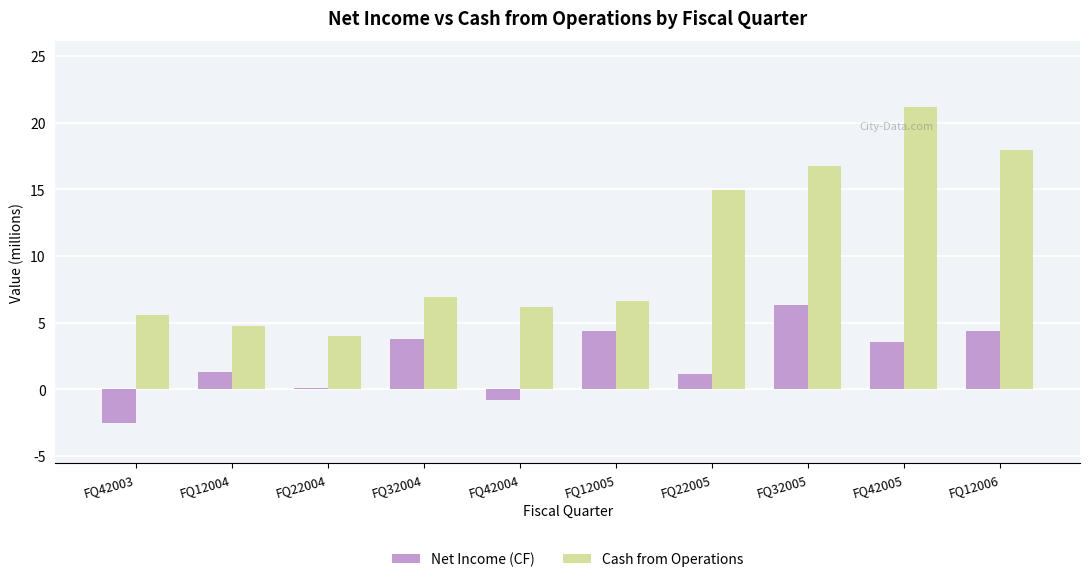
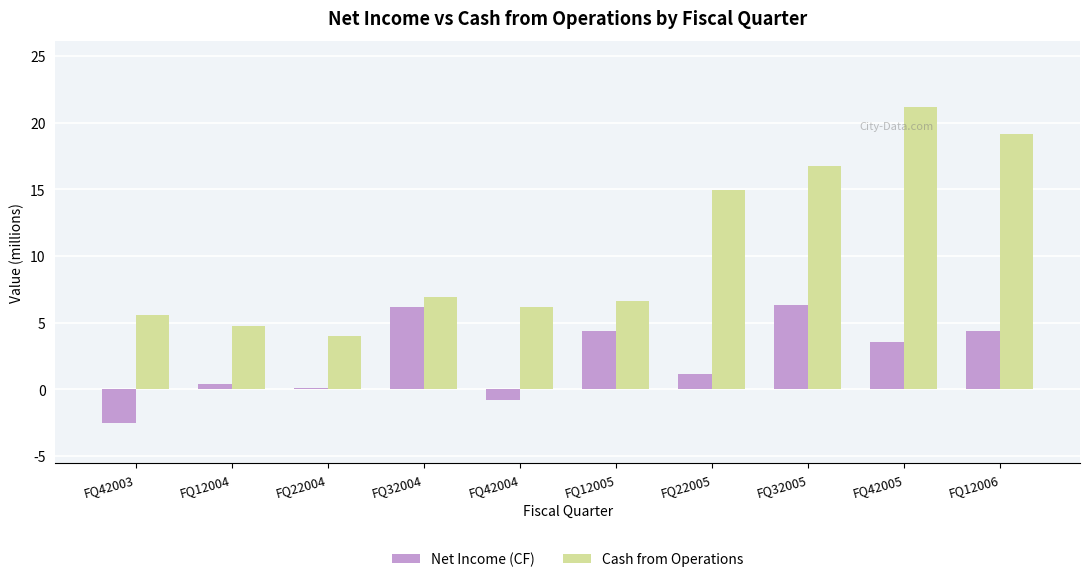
  {
    "Net Income (CF)": {
      "FQ42003": -2.5,
-     "FQ12004": 1.3,
-     "FQ32004": 3.8,
+     "FQ12004": 0.4,
+     "FQ32004": 6.1,
      "FQ42004": -0.8,
      "FQ12005": 4.4,
      "FQ22005": 1.2,
      "FQ32005": 6.3,
      "FQ42005": 3.6,
      "FQ12006": 4.4
    },
    "Cash from Operations": {
      "FQ42003": 5.6,
      "FQ12004": 4.8,
      "FQ22004": 4.0,
      "FQ32004": 6.9,
      "FQ42004": 6.1,
      "FQ12005": 6.7,
      "FQ22005": 14.9,
      "FQ32005": 16.7,
      "FQ42005": 21.1,
-     "FQ12006": 17.9
+     "FQ12006": 19.2
    }
  }
